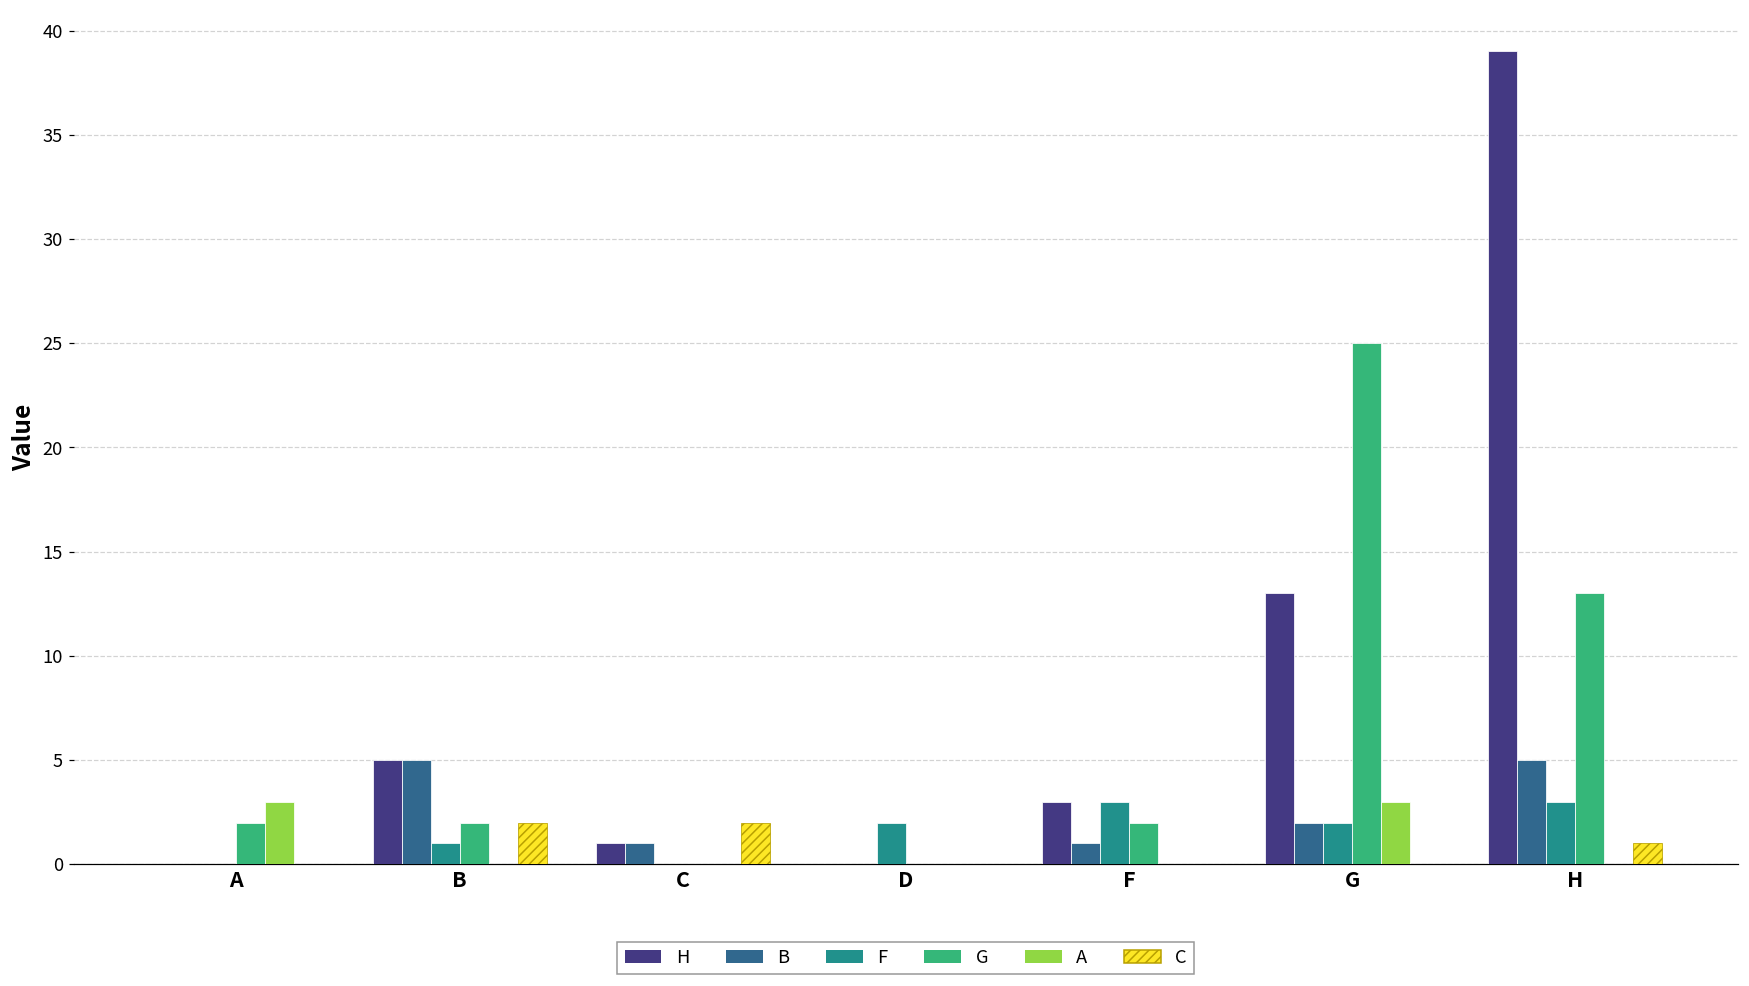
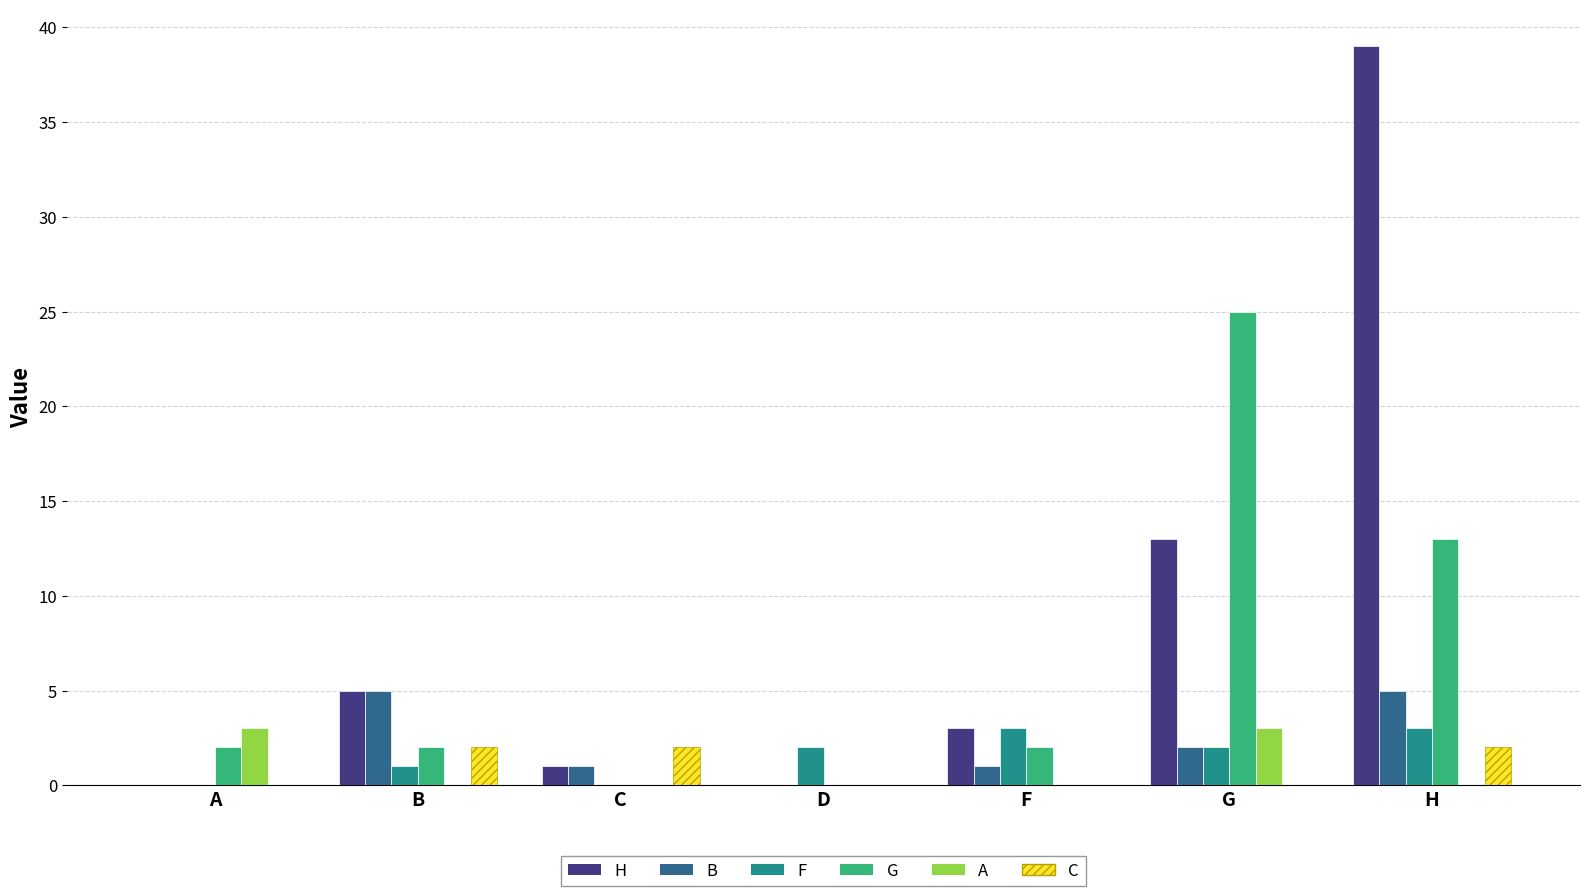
  {
    "A": {
      "A": 3,
      "B": 0,
      "C": 0,
      "D": 0,
      "F": 0,
      "G": 3,
      "H": 0
    },
    "C": {
      "A": 0,
      "B": 2,
      "C": 2,
      "D": 0,
      "F": 0,
      "G": 0,
-     "H": 1
+     "H": 2
    }
  }
